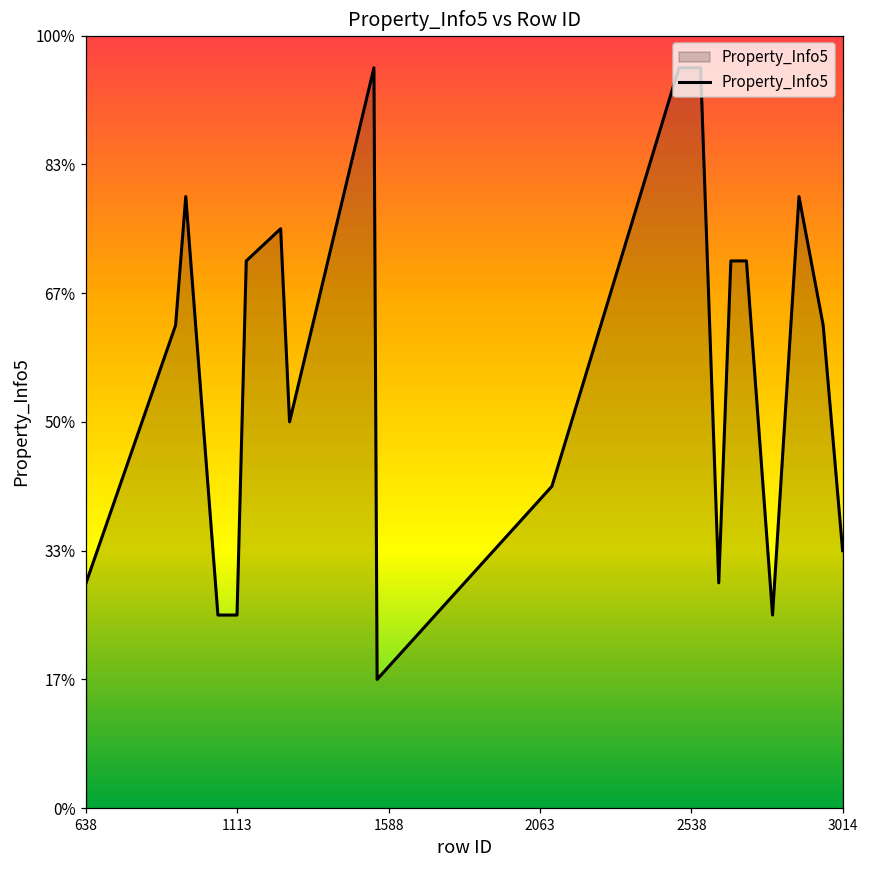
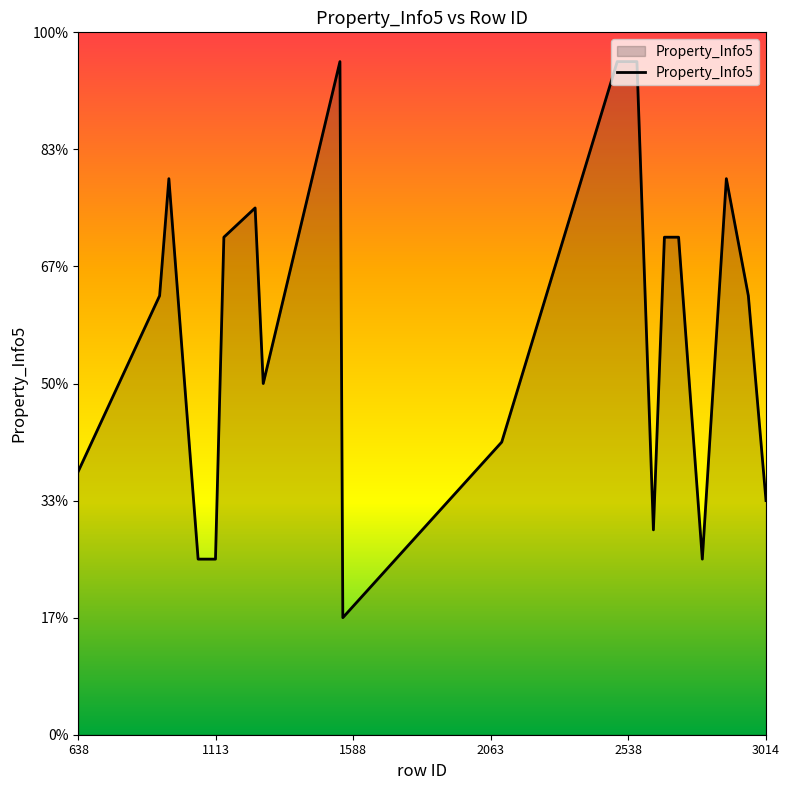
  {
-   "638": "29%",
+   "638": "38%",
    "3014": "33%"
  }
